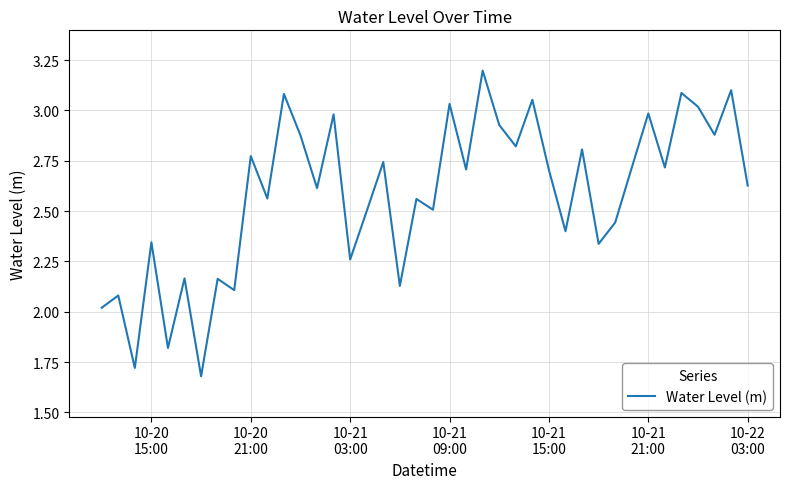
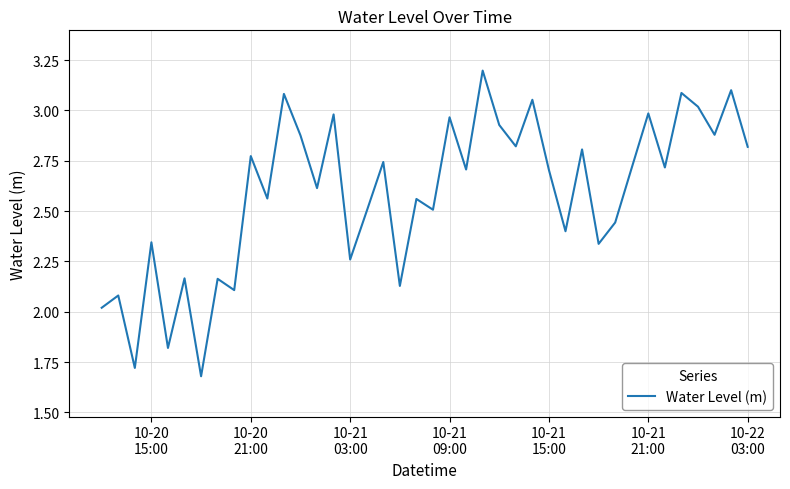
  {
    "10-20 15:00": 2.35,
    "10-20 21:00": 2.77,
    "10-21 03:00": 2.26,
-   "10-21 09:00": 3.03,
+   "10-21 09:00": 2.97,
    "10-21 15:00": 2.70,
    "10-21 21:00": 2.99,
-   "10-22 03:00": 2.63
+   "10-22 03:00": 2.82
  }
